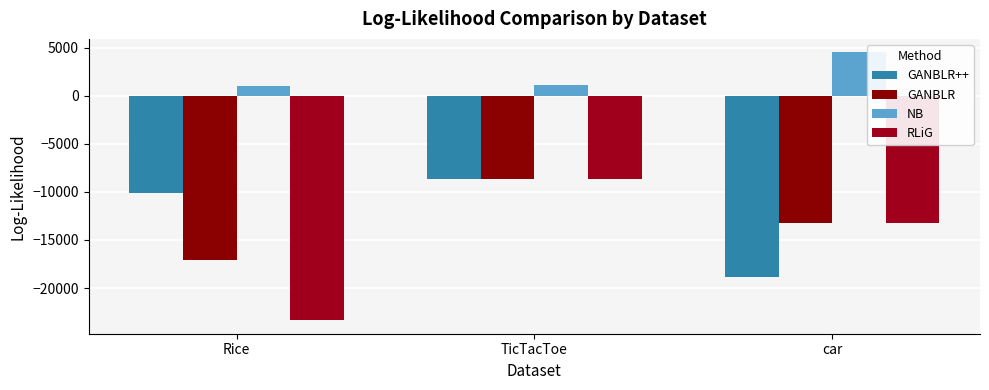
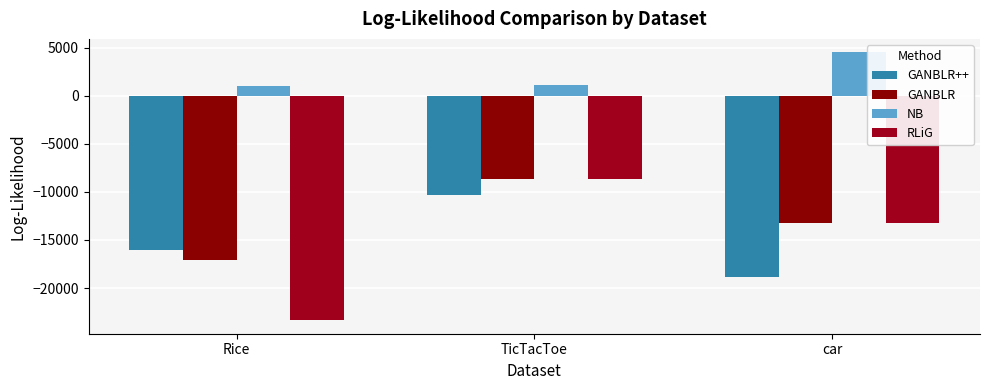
  {
    "GANBLR++": {
-     "Rice": -10000,
-     "TicTacToe": -9000,
+     "Rice": -16000,
+     "TicTacToe": -10000,
      "car": -19000
    },
    "NB": {
      "Rice": 1000,
      "TicTacToe": 1000,
      "car": 5000
    }
  }
